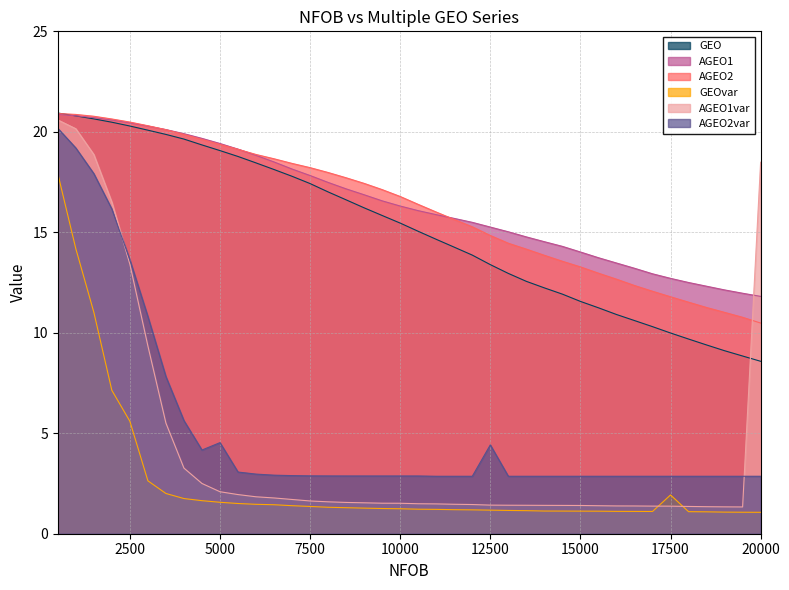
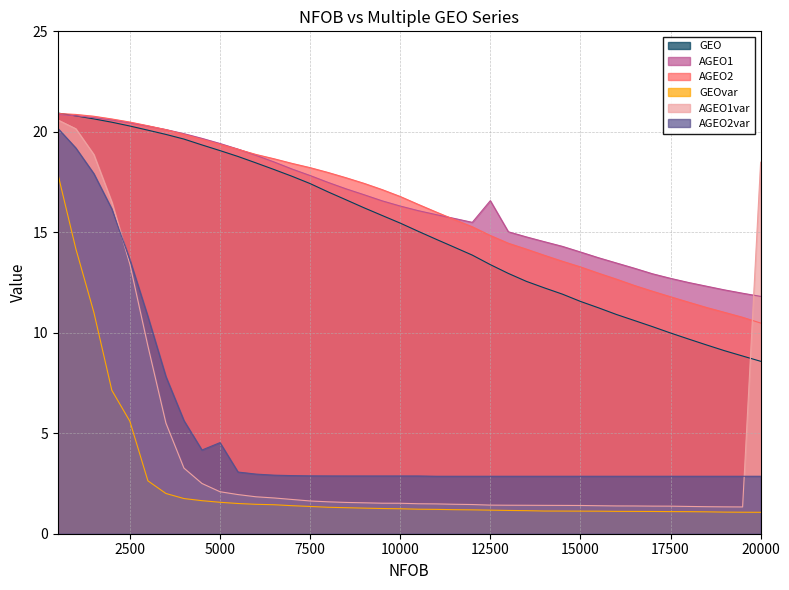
  {
    "GEO": {
      "2500": 20.3,
      "5000": 19.1,
      "7500": 17.4,
      "10000": 15.5,
      "12500": 13.4,
      "15000": 11.6,
      "17500": 10.0,
      "20000": 8.6
    },
    "AGEO1": {
      "7500": 17.8,
      "10000": 16.3,
-     "12500": 15.3,
+     "12500": 16.6,
      "15000": 14.0,
      "17500": 12.7,
      "20000": 11.8
    },
    "AGEO2": {
      "7500": 18.2,
      "10000": 16.8,
      "12500": 14.8,
      "15000": 13.3,
      "17500": 11.8,
      "20000": 10.5
    },
    "GEOvar": {
      "2500": 5.6,
      "5000": 1.6,
      "7500": 1.4,
      "10000": 1.2,
      "12500": 1.2,
      "15000": 1.1,
-     "17500": 1.9,
+     "17500": 1.1,
      "20000": 1.1
    },
    "AGEO1var": {
      "2500": 13.4,
      "5000": 2.1,
      "7500": 1.6,
      "10000": 1.5,
      "12500": 1.4,
      "15000": 1.4,
      "17500": 1.4,
      "20000": 18.5
    },
    "AGEO2var": {
      "2500": 13.6,
      "5000": 4.5,
      "7500": 2.9,
      "10000": 2.9,
-     "12500": 4.4,
+     "12500": 2.9,
      "15000": 2.9,
      "17500": 2.9,
      "20000": 2.9
    }
  }
